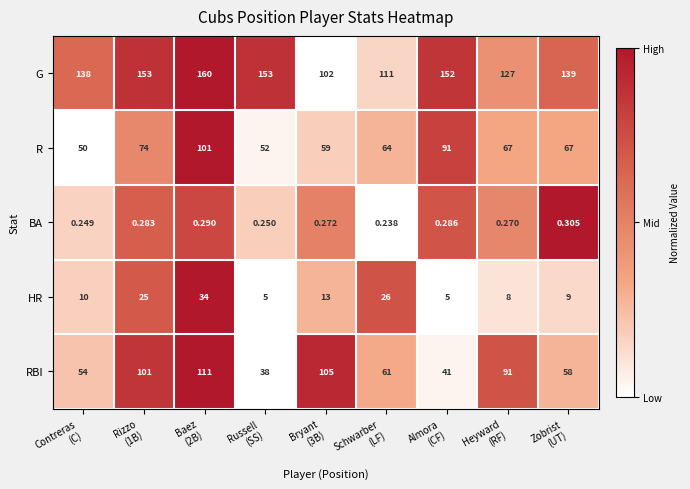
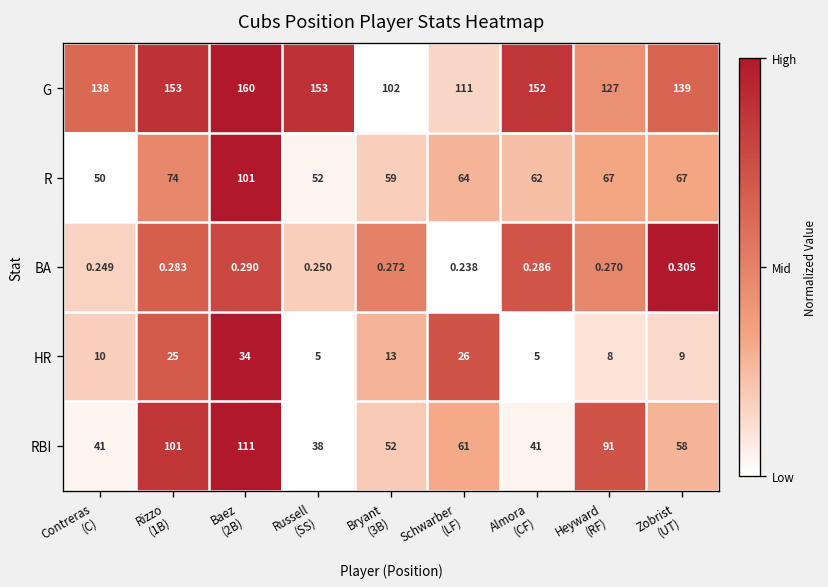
  {
    "G": {
      "Contreras (C)": 138,
      "Rizzo (1B)": 153,
      "Baez (2B)": 160,
      "Russell (SS)": 153,
      "Bryant (3B)": 102,
      "Schwarber (LF)": 111,
      "Almora (CF)": 152,
      "Heyward (RF)": 127,
      "Zobrist (UT)": 139
    },
    "R": {
      "Contreras (C)": 50,
      "Rizzo (1B)": 74,
      "Baez (2B)": 101,
      "Russell (SS)": 52,
      "Bryant (3B)": 59,
      "Schwarber (LF)": 64,
-     "Almora (CF)": 91,
+     "Almora (CF)": 62,
      "Heyward (RF)": 67,
      "Zobrist (UT)": 67
    },
    "BA": {
      "Contreras (C)": 0.249,
      "Rizzo (1B)": 0.283,
      "Baez (2B)": 0.290,
      "Russell (SS)": 0.250,
      "Bryant (3B)": 0.272,
      "Schwarber (LF)": 0.238,
      "Almora (CF)": 0.286,
      "Heyward (RF)": 0.270,
      "Zobrist (UT)": 0.305
    },
    "HR": {
      "Contreras (C)": 10,
      "Rizzo (1B)": 25,
      "Baez (2B)": 34,
      "Russell (SS)": 5,
      "Bryant (3B)": 13,
      "Schwarber (LF)": 26,
      "Almora (CF)": 5,
      "Heyward (RF)": 8,
      "Zobrist (UT)": 9
    },
    "RBI": {
-     "Contreras (C)": 54,
+     "Contreras (C)": 41,
      "Rizzo (1B)": 101,
      "Baez (2B)": 111,
      "Russell (SS)": 38,
-     "Bryant (3B)": 105,
+     "Bryant (3B)": 52,
      "Schwarber (LF)": 61,
      "Almora (CF)": 41,
      "Heyward (RF)": 91,
      "Zobrist (UT)": 58
    }
  }
